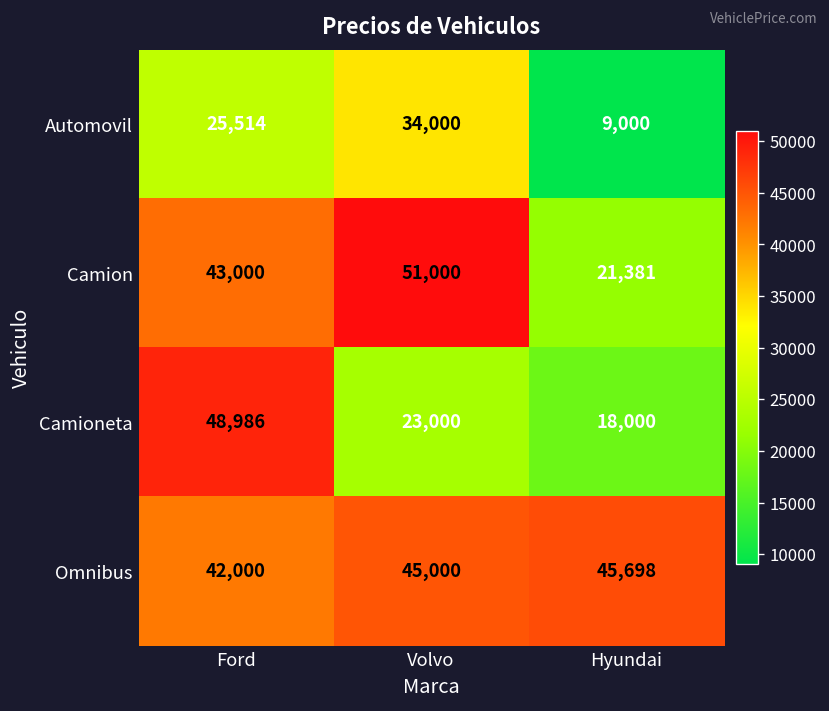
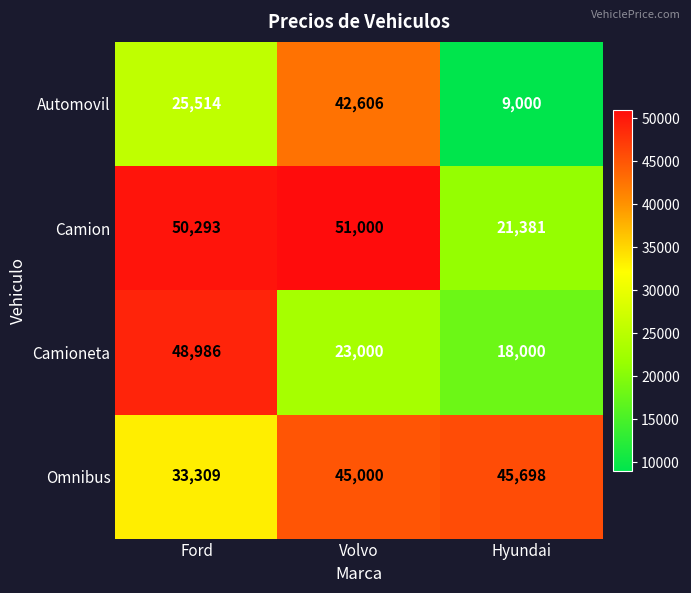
  {
    "Automovil": {
      "Ford": "25,514",
-     "Volvo": "34,000",
+     "Volvo": "42,606",
      "Hyundai": "9,000"
    },
    "Camion": {
-     "Ford": "43,000",
+     "Ford": "50,293",
      "Volvo": "51,000",
      "Hyundai": "21,381"
    },
    "Camioneta": {
      "Ford": "48,986",
      "Volvo": "23,000",
      "Hyundai": "18,000"
    },
    "Omnibus": {
-     "Ford": "42,000",
+     "Ford": "33,309",
      "Volvo": "45,000",
      "Hyundai": "45,698"
    }
  }
